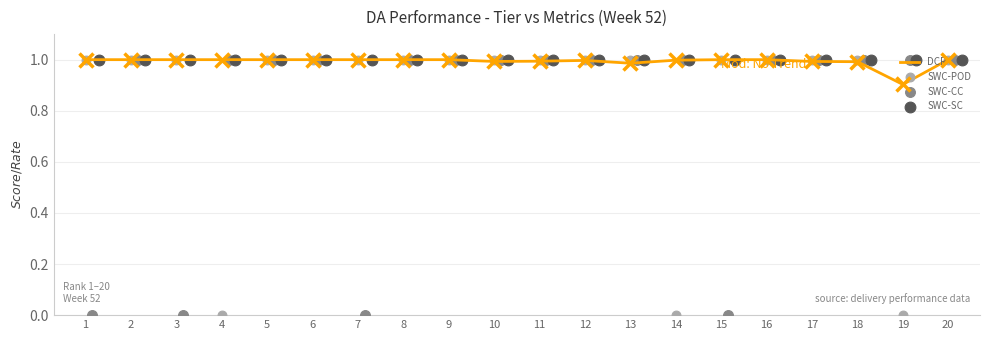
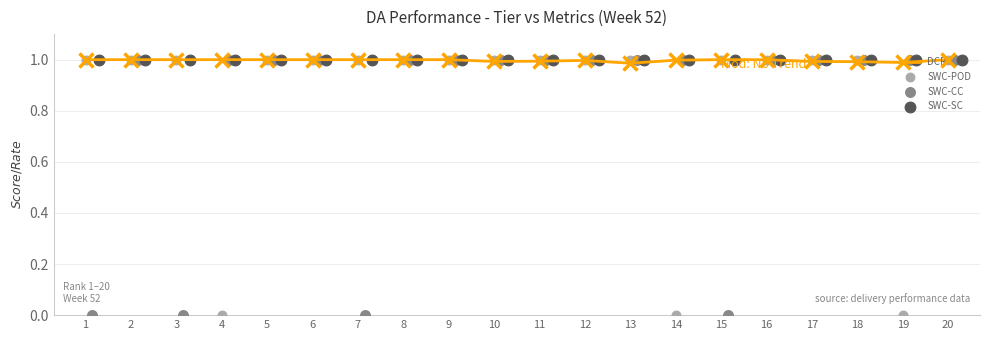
  {
    "DCR": {
      "4": 1.00,
      "13": 0.99,
      "14": 1.00,
-     "19": 0.90
+     "19": 0.99
    }
  }
